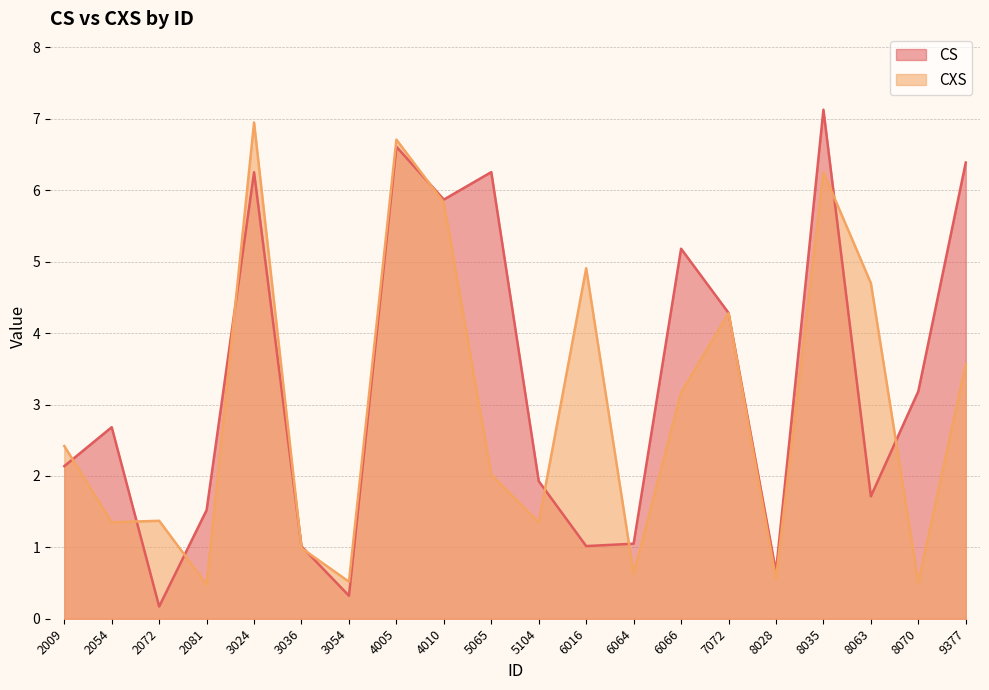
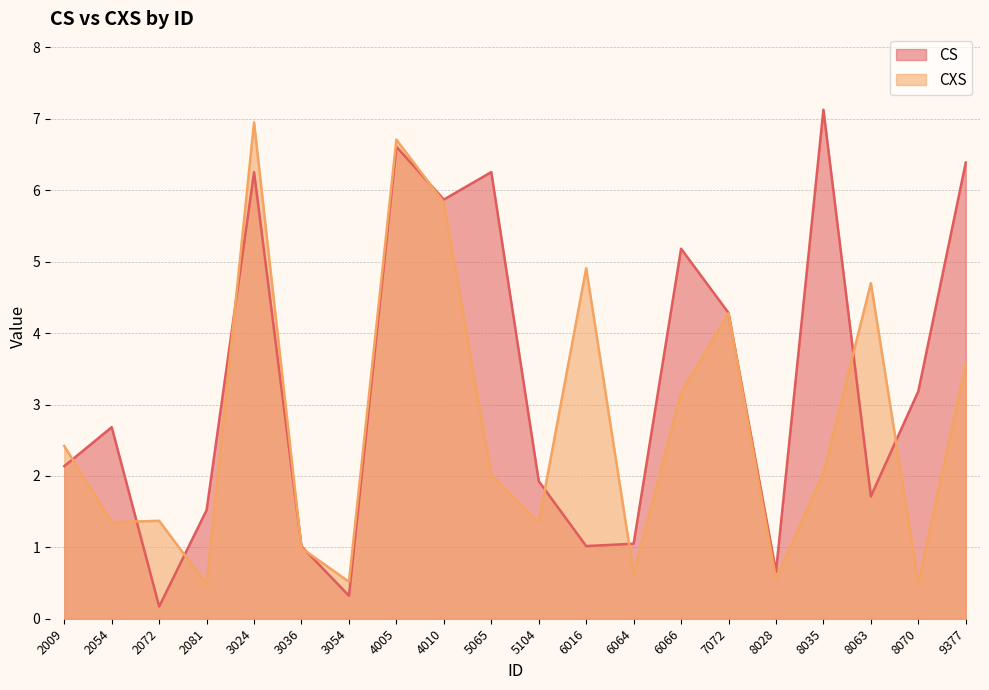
  {
    "CS": {
      "2009": 2.1,
      "2054": 2.7,
      "2072": 0.2,
      "2081": 1.5,
      "3024": 6.3,
      "3054": 0.3,
      "4005": 6.6,
      "4010": 5.9,
      "5065": 6.3,
      "5104": 1.9,
      "6016": 1.0,
      "6064": 1.1,
      "6066": 5.2,
      "8028": 0.7,
      "8035": 7.1,
      "8063": 1.7,
      "8070": 3.2,
      "9377": 6.4
    },
    "CXS": {
      "2009": 2.4,
      "2054": 1.4,
      "2072": 1.4,
      "2081": 0.5,
      "3024": 6.9,
      "3054": 0.5,
      "4005": 6.7,
      "4010": 5.8,
      "5065": 2.0,
      "5104": 1.3,
      "6016": 4.9,
      "6064": 0.6,
      "6066": 3.2,
      "8028": 0.6,
-     "8035": 6.3,
+     "8035": 2.0,
      "8063": 4.7,
      "8070": 0.5,
      "9377": 3.6
    }
  }
